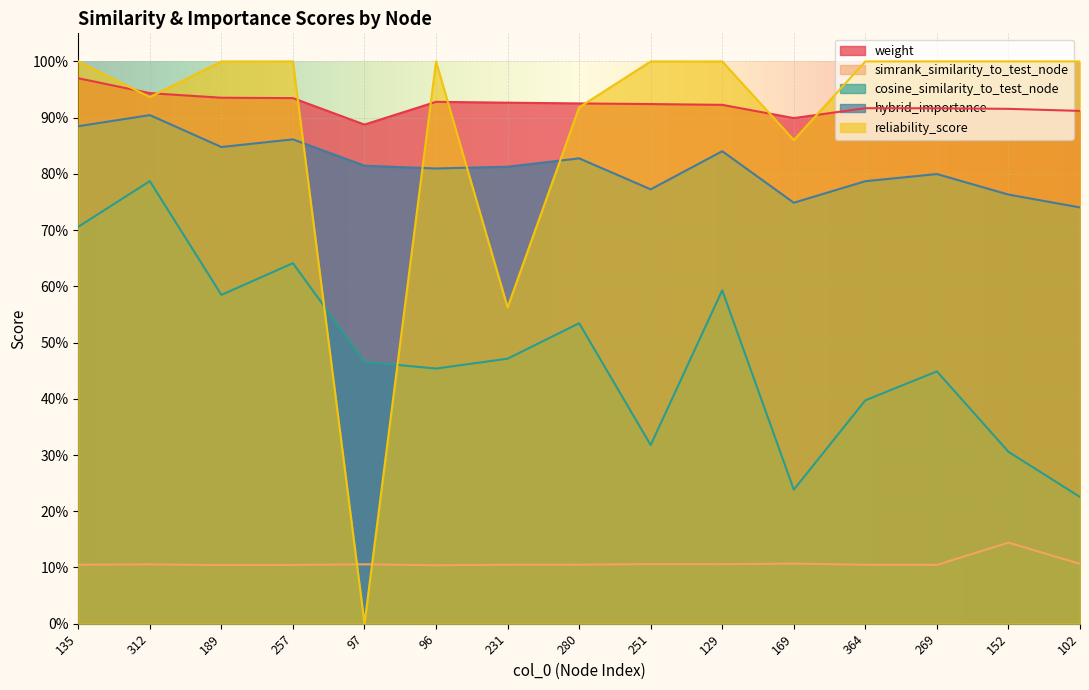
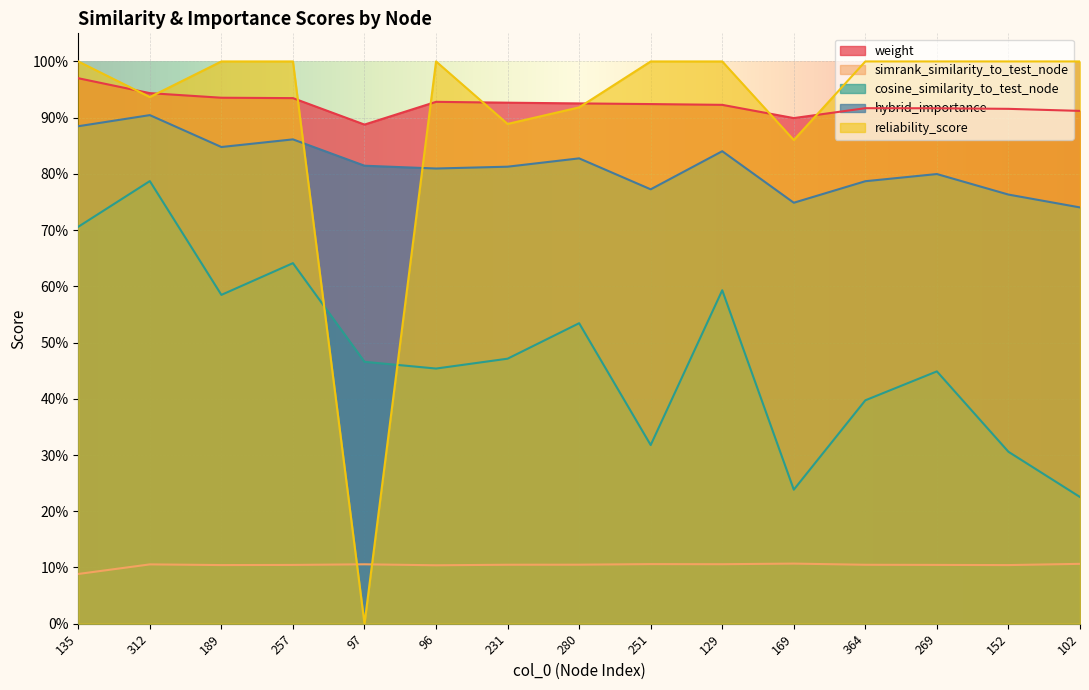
  {
    "weight": {
      "135": "97%",
      "312": "94%",
      "189": "94%",
      "257": "93%",
      "97": "89%",
      "96": "93%",
      "231": "93%",
      "280": "93%",
      "251": "92%",
      "129": "92%",
      "169": "90%",
      "102": "91%"
    },
    "simrank_similarity_to_test_node": {
-     "135": "10%",
+     "135": "9%",
      "312": "11%",
      "189": "10%",
      "257": "10%",
      "97": "11%",
      "96": "10%",
      "231": "10%",
      "280": "10%",
      "251": "11%",
      "129": "11%",
      "169": "11%",
      "364": "10%",
      "269": "10%",
-     "152": "14%",
+     "152": "10%",
      "102": "11%"
    },
    "reliability_score": {
      "135": "100%",
      "312": "94%",
      "189": "100%",
      "257": "100%",
      "97": "0%",
      "96": "100%",
-     "231": "56%",
+     "231": "89%",
      "280": "92%",
      "251": "100%",
      "129": "100%",
      "169": "86%",
      "102": "100%"
    }
  }
